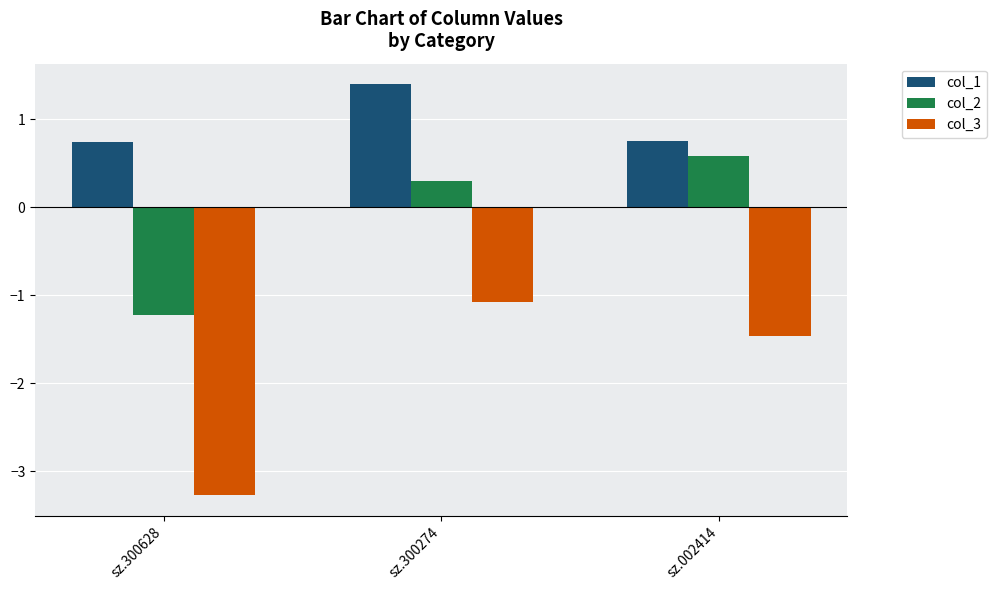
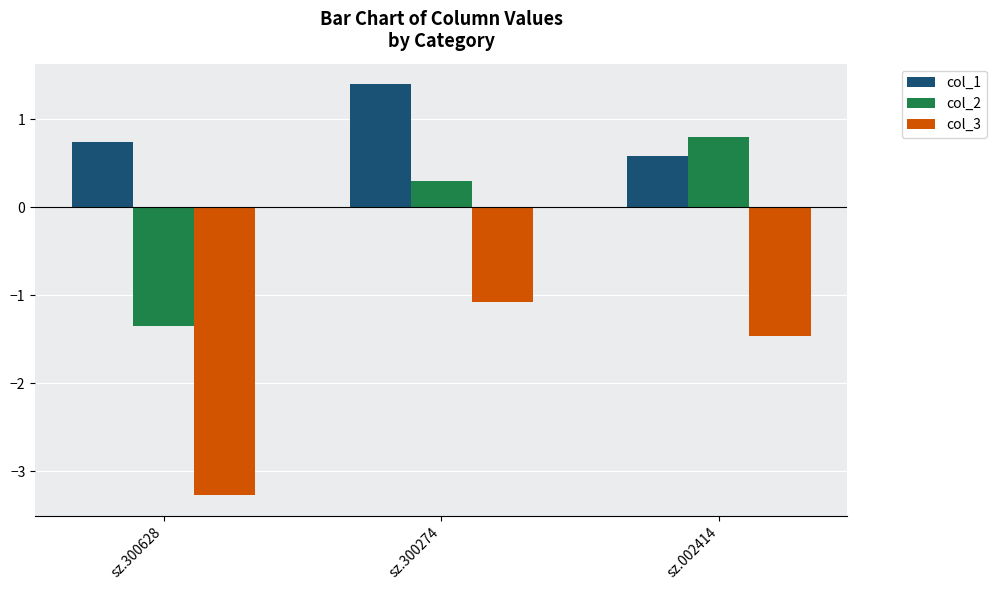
  {
    "col_1": {
      "sz.300628": 0.7,
      "sz.300274": 1.4,
-     "sz.002414": 0.8
+     "sz.002414": 0.6
    },
    "col_2": {
-     "sz.300628": -1.2,
+     "sz.300628": -1.4,
      "sz.300274": 0.3,
-     "sz.002414": 0.6
+     "sz.002414": 0.8
    },
    "col_3": {
      "sz.300628": -3.3,
      "sz.300274": -1.1,
      "sz.002414": -1.5
    }
  }
